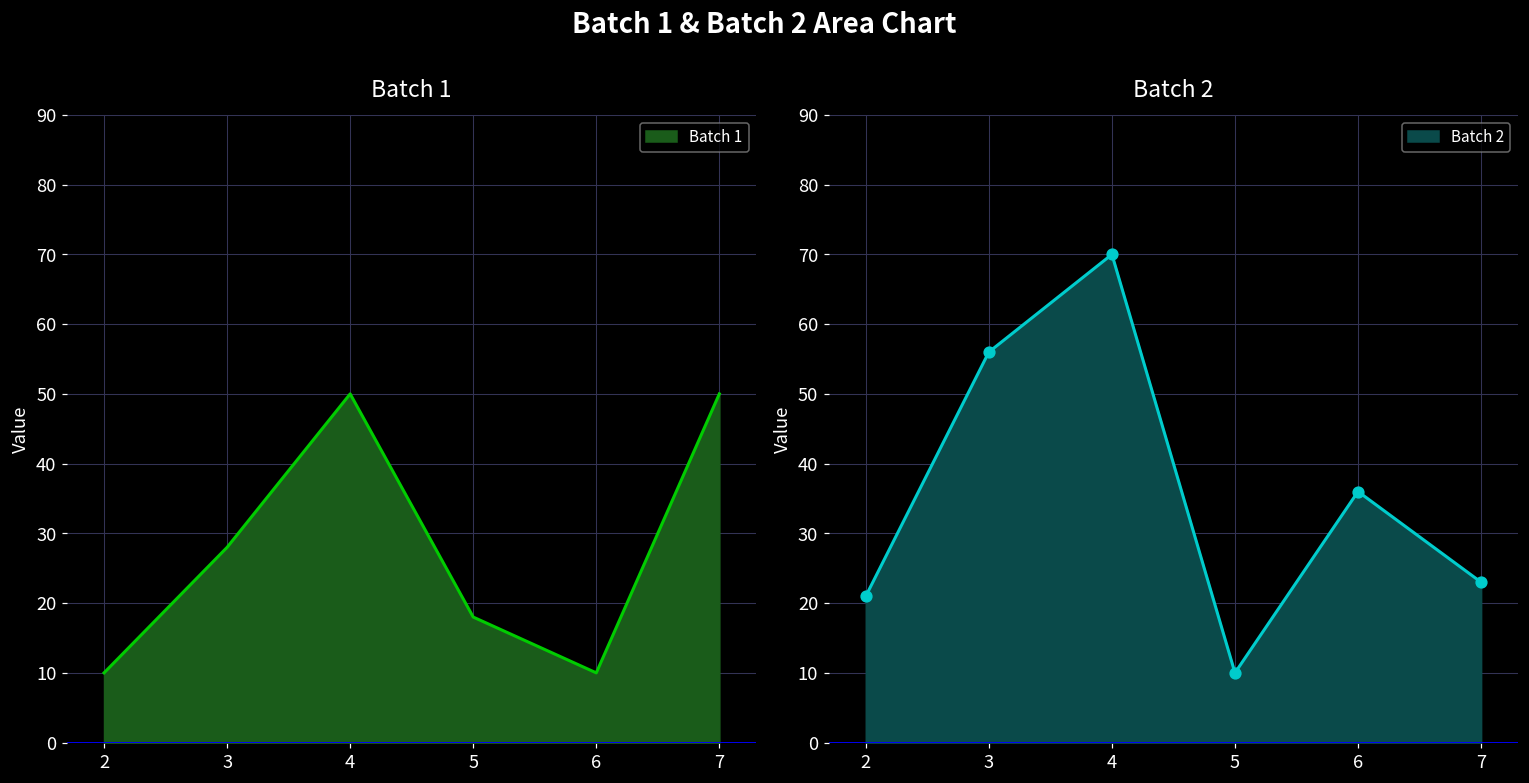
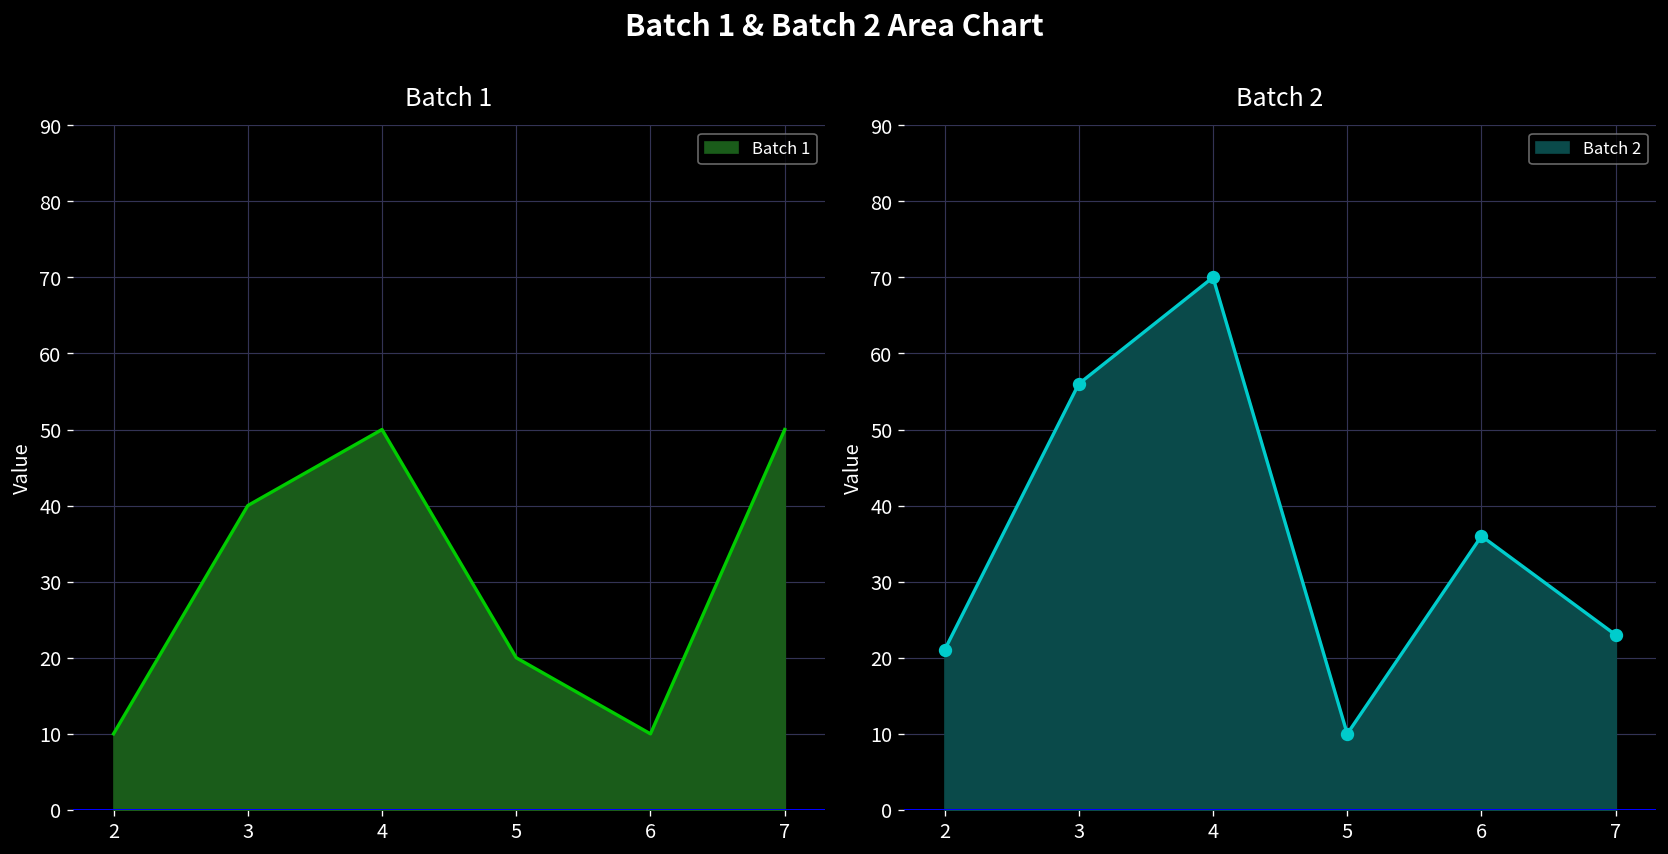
  {
    "Batch 1": {
      "2": 10,
-     "3": 28,
+     "3": 40,
      "4": 50,
-     "5": 18,
+     "5": 20,
      "6": 10,
      "7": 50
    },
    "Batch 2": {
      "2": 21,
      "3": 56,
      "4": 70,
      "5": 10,
      "6": 36,
      "7": 23
    }
  }
